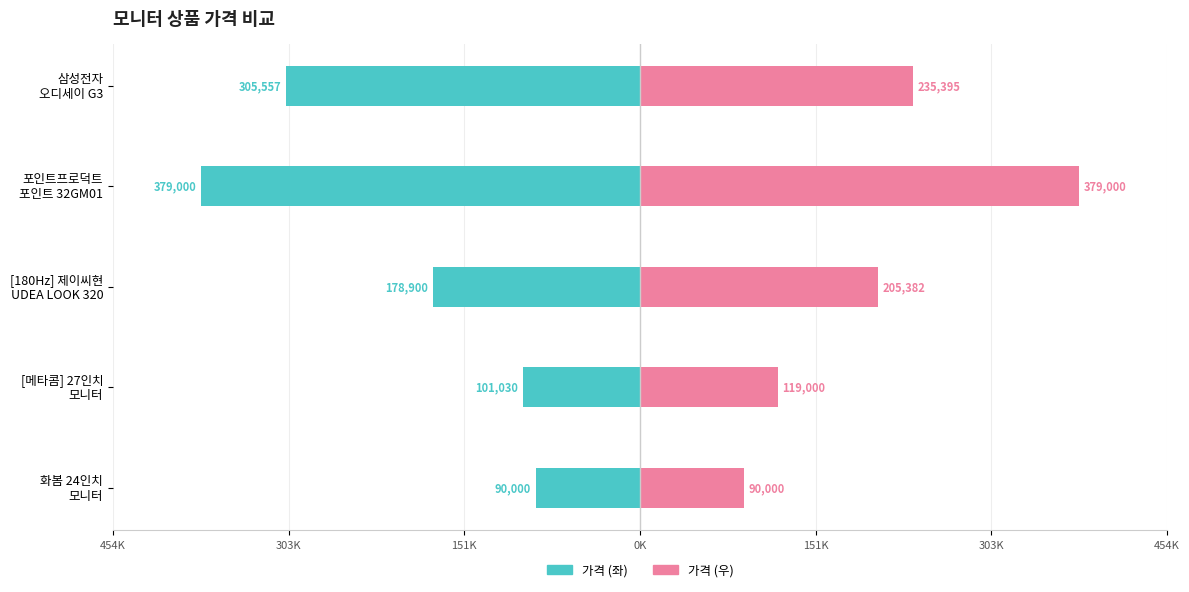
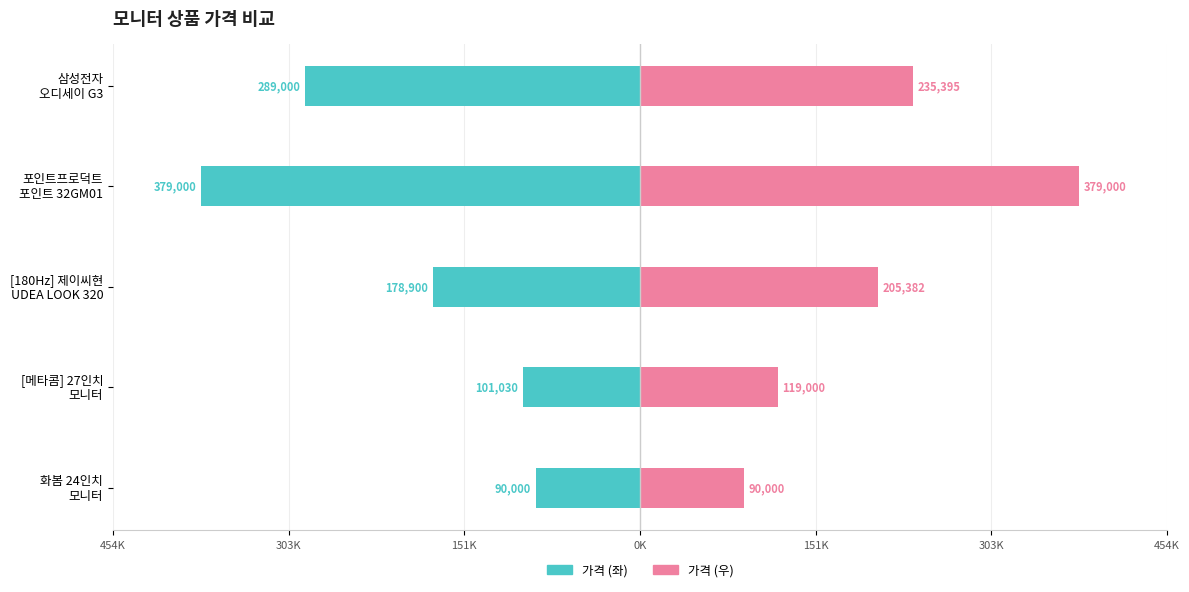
  {
    "가격 (좌)": {
-     "삼성전자 오디세이 G3": "305,557"
+     "삼성전자 오디세이 G3": "289,000"
    },
    "가격 (우)": {
      "삼성전자 오디세이 G3": "235,395",
      "포인트프로덕트 포인트 32GM01": "379,000",
      "[180Hz] 제이씨현 UDEA LOOK 320": "205,382",
      "[메타콤] 27인치 모니터": "119,000",
      "화봄 24인치 모니터": "90,000"
    }
  }
